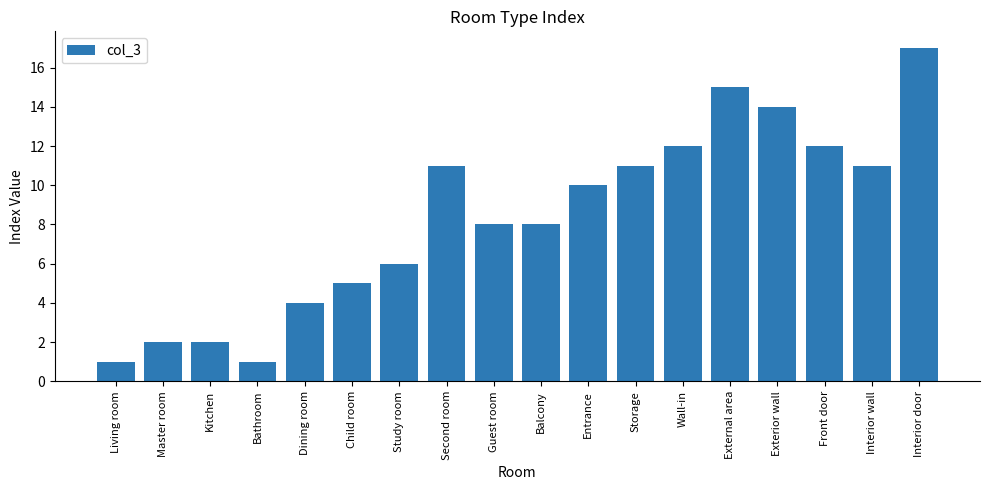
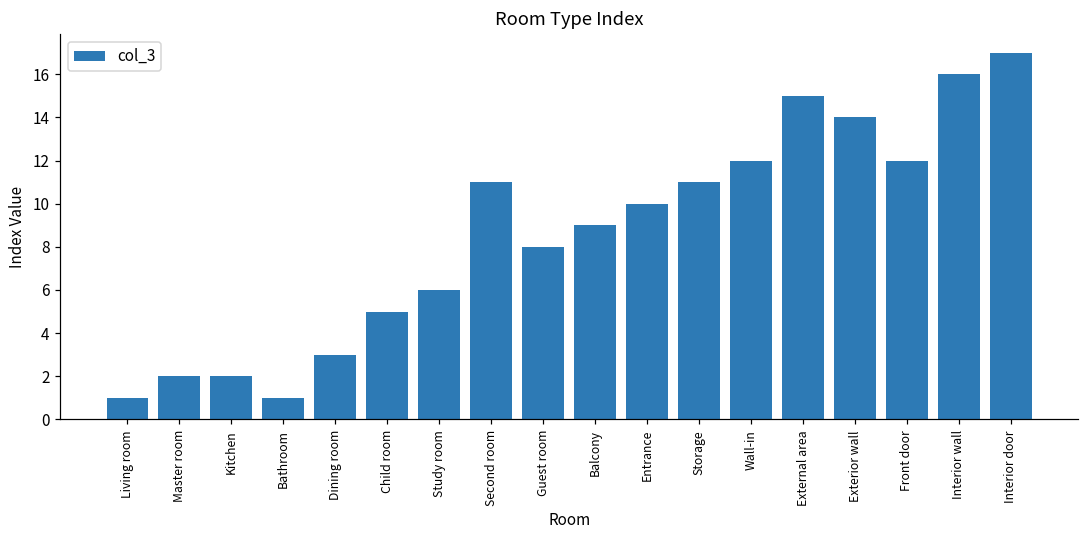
  {
    "Living room": 1,
    "Master room": 2,
    "Kitchen": 2,
    "Bathroom": 1,
-   "Dining room": 4,
+   "Dining room": 3,
    "Child room": 5,
    "Study room": 6,
    "Second room": 11,
    "Guest room": 8,
-   "Balcony": 8,
+   "Balcony": 9,
    "Entrance": 10,
    "Storage": 11,
    "Wall-in": 12,
    "External area": 15,
    "Exterior wall": 14,
    "Front door": 12,
-   "Interior wall": 11,
+   "Interior wall": 16,
    "Interior door": 17
  }
